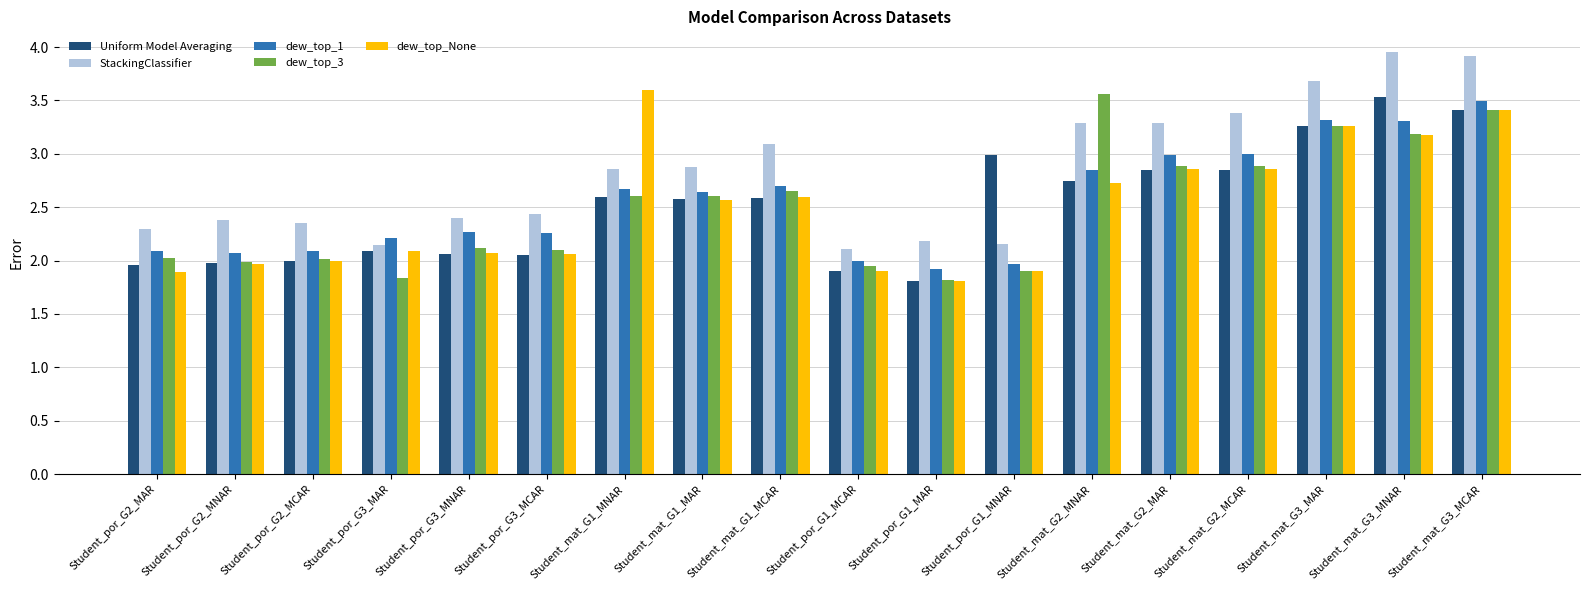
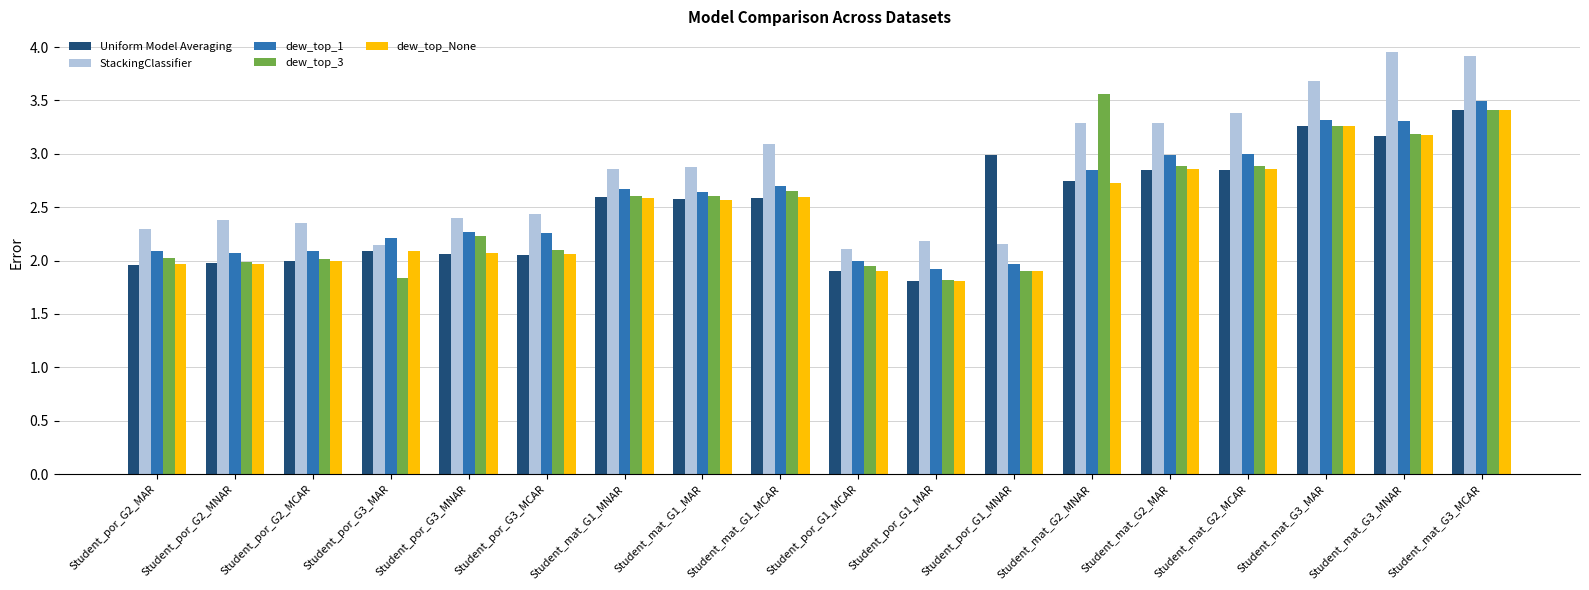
  {
    "Uniform Model Averaging": {
      "Student_por_G2_MAR": 1.96,
      "Student_por_G2_MNAR": 1.98,
      "Student_por_G2_MCAR": 2.00,
      "Student_por_G3_MAR": 2.09,
      "Student_por_G3_MNAR": 2.06,
      "Student_por_G3_MCAR": 2.05,
      "Student_mat_G1_MNAR": 2.60,
      "Student_mat_G1_MAR": 2.57,
      "Student_mat_G1_MCAR": 2.58,
      "Student_por_G1_MCAR": 1.90,
      "Student_por_G1_MAR": 1.81,
      "Student_por_G1_MNAR": 2.99,
      "Student_mat_G2_MNAR": 2.75,
      "Student_mat_G2_MAR": 2.85,
      "Student_mat_G2_MCAR": 2.85,
      "Student_mat_G3_MAR": 3.26,
-     "Student_mat_G3_MNAR": 3.53,
+     "Student_mat_G3_MNAR": 3.17,
      "Student_mat_G3_MCAR": 3.41
    },
    "StackingClassifier": {
      "Student_por_G2_MAR": 2.30,
      "Student_por_G2_MNAR": 2.38,
      "Student_por_G2_MCAR": 2.35,
      "Student_por_G3_MAR": 2.15,
      "Student_por_G3_MNAR": 2.40,
      "Student_por_G3_MCAR": 2.44,
      "Student_mat_G1_MNAR": 2.86,
      "Student_mat_G1_MAR": 2.88,
      "Student_mat_G1_MCAR": 3.09,
      "Student_por_G1_MCAR": 2.11,
      "Student_por_G1_MAR": 2.19,
      "Student_por_G1_MNAR": 2.16,
      "Student_mat_G2_MNAR": 3.29,
      "Student_mat_G2_MAR": 3.29,
      "Student_mat_G2_MCAR": 3.38,
      "Student_mat_G3_MAR": 3.68,
      "Student_mat_G3_MNAR": 3.95,
      "Student_mat_G3_MCAR": 3.92
    },
    "dew_top_1": {
      "Student_por_G2_MAR": 2.09,
      "Student_por_G2_MNAR": 2.07,
      "Student_por_G2_MCAR": 2.09,
      "Student_por_G3_MAR": 2.22,
      "Student_por_G3_MNAR": 2.27,
      "Student_por_G3_MCAR": 2.26,
      "Student_mat_G1_MNAR": 2.68,
      "Student_mat_G1_MAR": 2.64,
      "Student_mat_G1_MCAR": 2.70,
      "Student_por_G1_MCAR": 2.00,
      "Student_por_G1_MAR": 1.93,
      "Student_por_G1_MNAR": 1.97,
      "Student_mat_G2_MNAR": 2.84,
      "Student_mat_G2_MAR": 2.99,
      "Student_mat_G2_MCAR": 3.00,
      "Student_mat_G3_MAR": 3.32,
      "Student_mat_G3_MNAR": 3.30,
      "Student_mat_G3_MCAR": 3.49
    },
    "dew_top_3": {
      "Student_por_G2_MAR": 2.03,
      "Student_por_G2_MNAR": 1.99,
      "Student_por_G2_MCAR": 2.01,
      "Student_por_G3_MAR": 1.84,
-     "Student_por_G3_MNAR": 2.12,
+     "Student_por_G3_MNAR": 2.23,
      "Student_por_G3_MCAR": 2.10,
      "Student_mat_G1_MNAR": 2.60,
      "Student_mat_G1_MAR": 2.60,
      "Student_mat_G1_MCAR": 2.65,
      "Student_por_G1_MCAR": 1.95,
      "Student_por_G1_MAR": 1.82,
      "Student_por_G1_MNAR": 1.91,
      "Student_mat_G2_MNAR": 3.56,
      "Student_mat_G2_MAR": 2.89,
      "Student_mat_G2_MCAR": 2.89,
      "Student_mat_G3_MAR": 3.26,
      "Student_mat_G3_MNAR": 3.19,
      "Student_mat_G3_MCAR": 3.41
    },
    "dew_top_None": {
-     "Student_por_G2_MAR": 1.89,
+     "Student_por_G2_MAR": 1.97,
      "Student_por_G2_MNAR": 1.97,
      "Student_por_G2_MCAR": 2.00,
      "Student_por_G3_MAR": 2.09,
      "Student_por_G3_MNAR": 2.08,
      "Student_por_G3_MCAR": 2.06,
-     "Student_mat_G1_MNAR": 3.60,
+     "Student_mat_G1_MNAR": 2.59,
      "Student_mat_G1_MAR": 2.57,
      "Student_mat_G1_MCAR": 2.60,
      "Student_por_G1_MCAR": 1.91,
      "Student_por_G1_MAR": 1.80,
      "Student_por_G1_MNAR": 1.90,
      "Student_mat_G2_MNAR": 2.73,
      "Student_mat_G2_MAR": 2.85,
      "Student_mat_G2_MCAR": 2.85,
      "Student_mat_G3_MAR": 3.26,
      "Student_mat_G3_MNAR": 3.18,
      "Student_mat_G3_MCAR": 3.41
    }
  }
